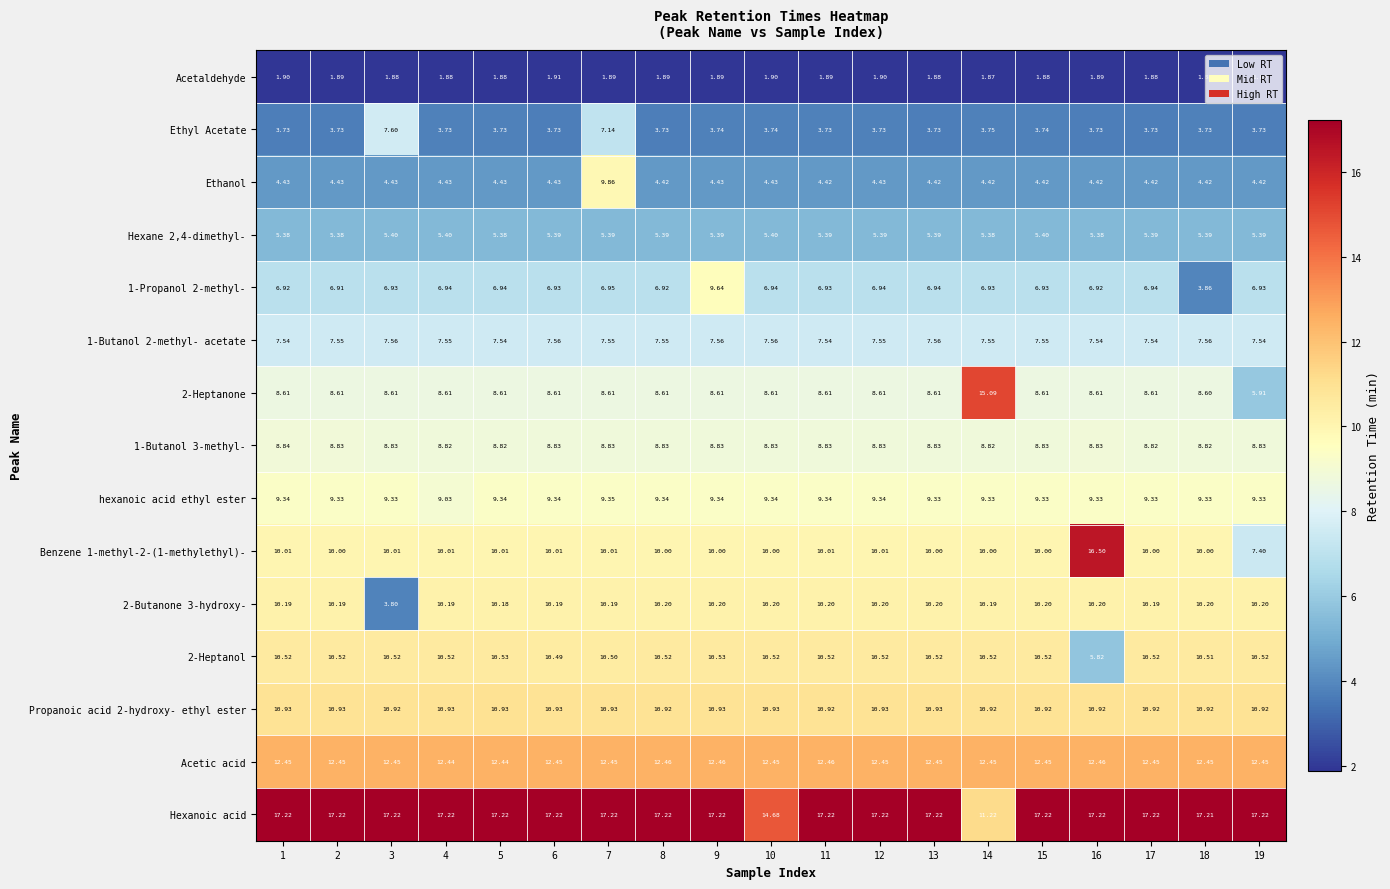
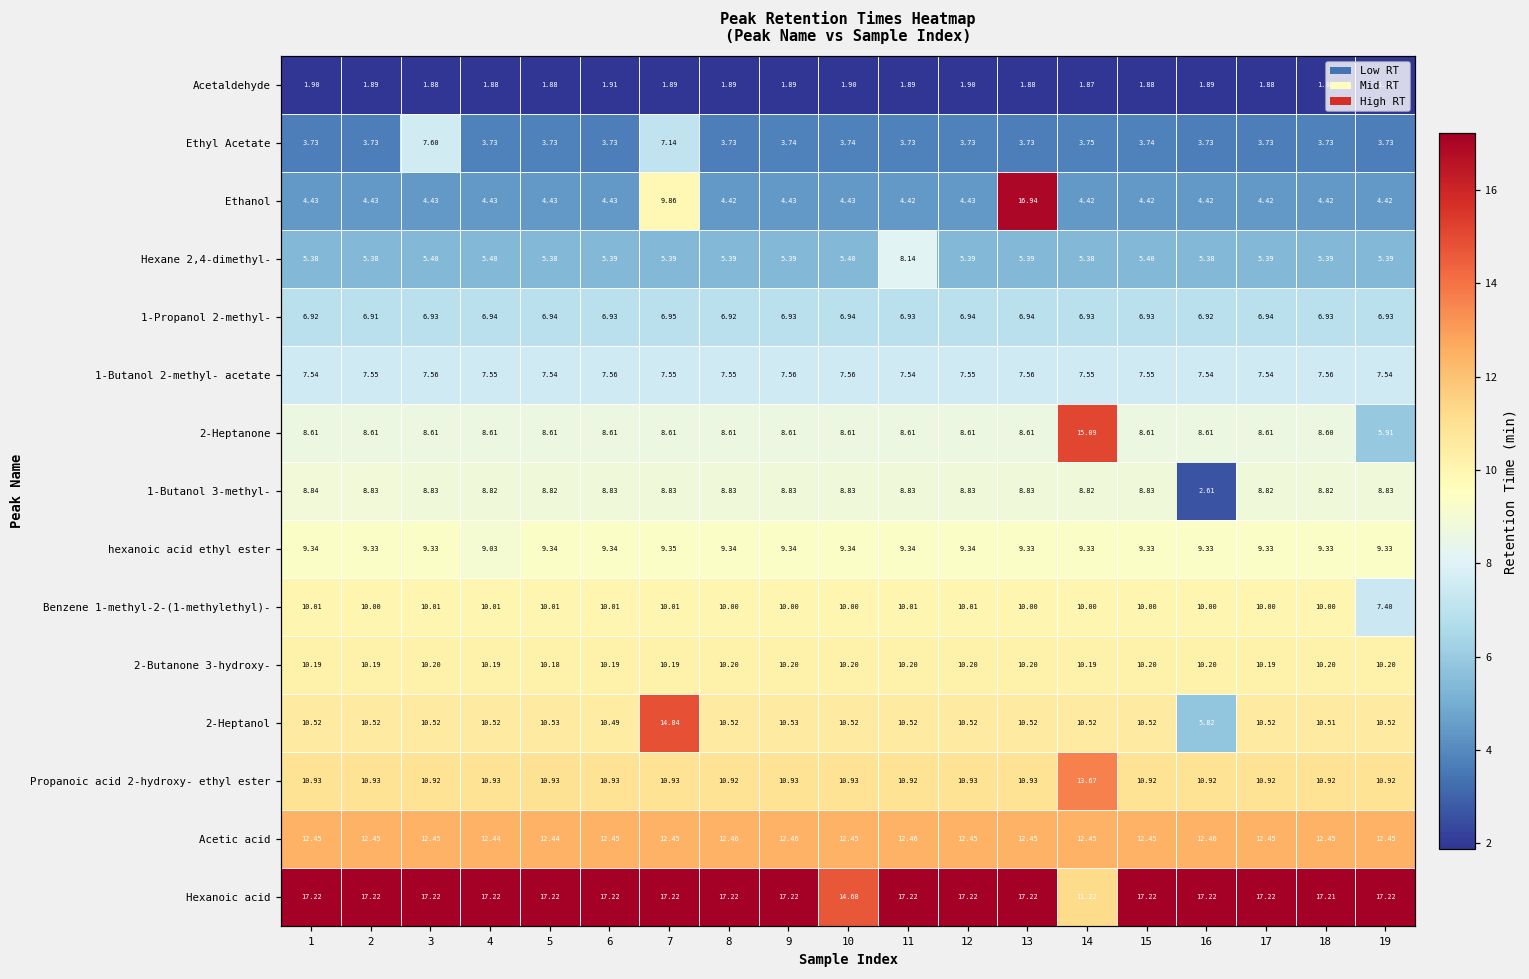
  {
    "Ethanol": {
      "1": 4.43,
      "2": 4.43,
      "3": 4.43,
      "4": 4.43,
      "5": 4.43,
      "6": 4.43,
      "7": 9.86,
      "8": 4.42,
      "9": 4.43,
      "10": 4.43,
      "11": 4.42,
      "12": 4.43,
-     "13": 4.42,
+     "13": 16.94,
      "14": 4.42,
      "15": 4.42,
      "16": 4.42,
      "17": 4.42,
      "18": 4.42,
      "19": 4.42
    },
    "Hexane 2,4-dimethyl-": {
      "1": 5.38,
      "2": 5.38,
      "3": 5.40,
      "4": 5.40,
      "5": 5.38,
      "6": 5.39,
      "7": 5.39,
      "8": 5.39,
      "9": 5.39,
      "10": 5.40,
-     "11": 5.39,
+     "11": 8.14,
      "12": 5.39,
      "13": 5.39,
      "14": 5.38,
      "15": 5.40,
      "16": 5.38,
      "17": 5.39,
      "18": 5.39,
      "19": 5.39
    },
    "1-Propanol 2-methyl-": {
      "1": 6.92,
      "2": 6.91,
      "3": 6.93,
      "4": 6.94,
      "5": 6.94,
      "6": 6.93,
      "7": 6.95,
      "8": 6.92,
-     "9": 9.64,
+     "9": 6.93,
      "10": 6.94,
      "11": 6.93,
      "12": 6.94,
      "13": 6.94,
      "14": 6.93,
      "15": 6.93,
      "16": 6.92,
      "17": 6.94,
-     "18": 3.86,
+     "18": 6.93,
      "19": 6.93
    },
    "1-Butanol 3-methyl-": {
      "1": 8.84,
      "2": 8.83,
      "3": 8.83,
      "4": 8.82,
      "5": 8.82,
      "6": 8.83,
      "7": 8.83,
      "8": 8.83,
      "9": 8.83,
      "10": 8.83,
      "11": 8.83,
      "12": 8.83,
      "13": 8.83,
      "14": 8.82,
      "15": 8.83,
-     "16": 8.83,
+     "16": 2.61,
      "17": 8.82,
      "18": 8.82,
      "19": 8.83
    },
    "Benzene 1-methyl-2-(1-methylethyl)-": {
      "1": 10.01,
      "2": 10.00,
      "3": 10.01,
      "4": 10.01,
      "5": 10.01,
      "6": 10.01,
      "7": 10.01,
      "8": 10.00,
      "9": 10.00,
      "10": 10.00,
      "11": 10.01,
      "12": 10.01,
      "13": 10.00,
      "14": 10.00,
      "15": 10.00,
-     "16": 16.50,
+     "16": 10.00,
      "17": 10.00,
      "18": 10.00,
      "19": 7.40
    },
    "2-Butanone 3-hydroxy-": {
      "1": 10.19,
      "2": 10.19,
-     "3": 3.80,
+     "3": 10.20,
      "4": 10.19,
      "5": 10.18,
      "6": 10.19,
      "7": 10.19,
      "8": 10.20,
      "9": 10.20,
      "10": 10.20,
      "11": 10.20,
      "12": 10.20,
      "13": 10.20,
      "14": 10.19,
      "15": 10.20,
      "16": 10.20,
      "17": 10.19,
      "18": 10.20,
      "19": 10.20
    },
    "2-Heptanol": {
      "1": 10.52,
      "2": 10.52,
      "3": 10.52,
      "4": 10.52,
      "5": 10.53,
      "6": 10.49,
-     "7": 10.50,
+     "7": 14.84,
      "8": 10.52,
      "9": 10.53,
      "10": 10.52,
      "11": 10.52,
      "12": 10.52,
      "13": 10.52,
      "14": 10.52,
      "15": 10.52,
      "16": 5.82,
      "17": 10.52,
      "18": 10.51,
      "19": 10.52
    },
    "Propanoic acid 2-hydroxy- ethyl ester": {
      "1": 10.93,
      "2": 10.93,
      "3": 10.92,
      "4": 10.93,
      "5": 10.93,
      "6": 10.93,
      "7": 10.93,
      "8": 10.92,
      "9": 10.93,
      "10": 10.93,
      "11": 10.92,
      "12": 10.93,
      "13": 10.93,
-     "14": 10.92,
+     "14": 13.67,
      "15": 10.92,
      "16": 10.92,
      "17": 10.92,
      "18": 10.92,
      "19": 10.92
    }
  }
